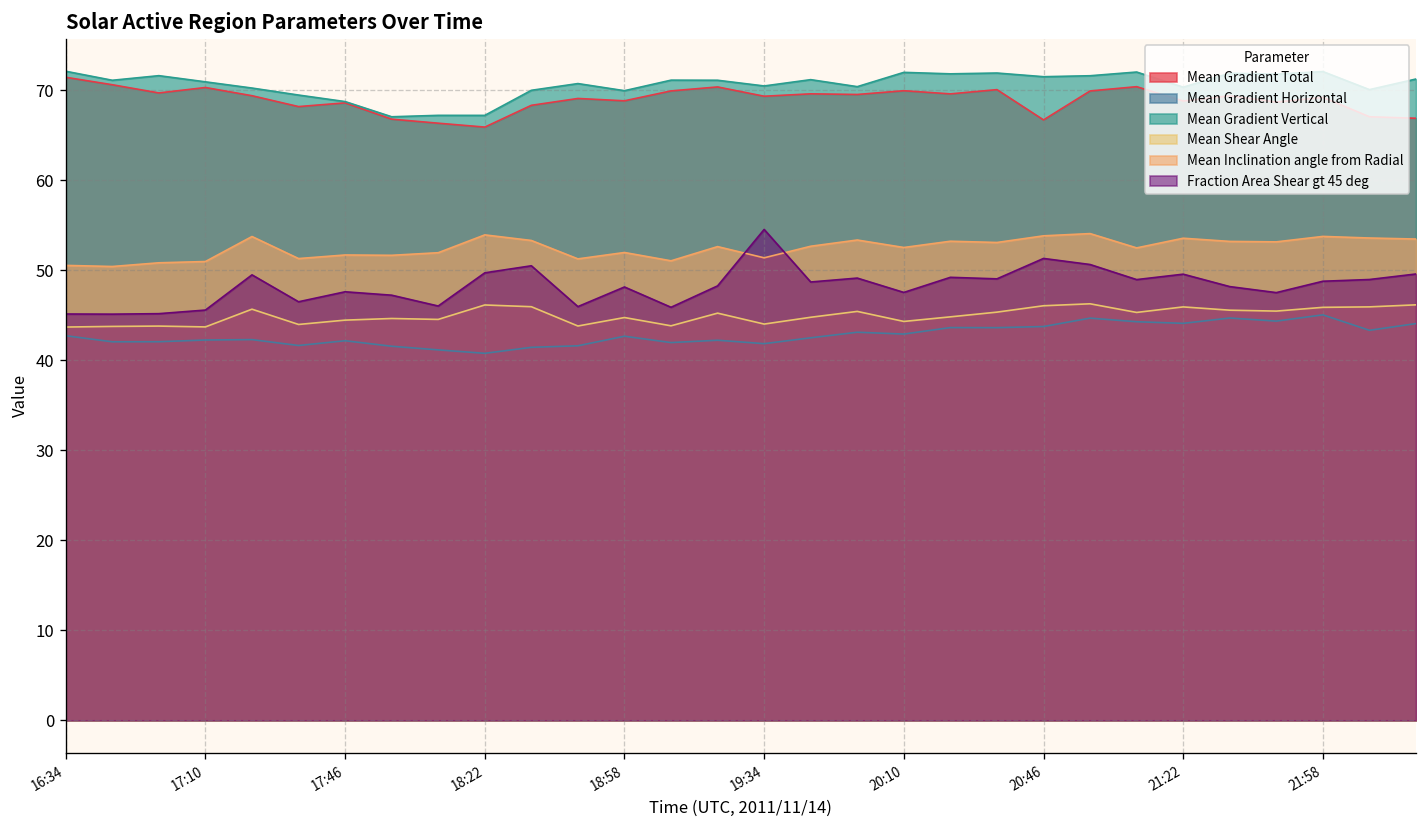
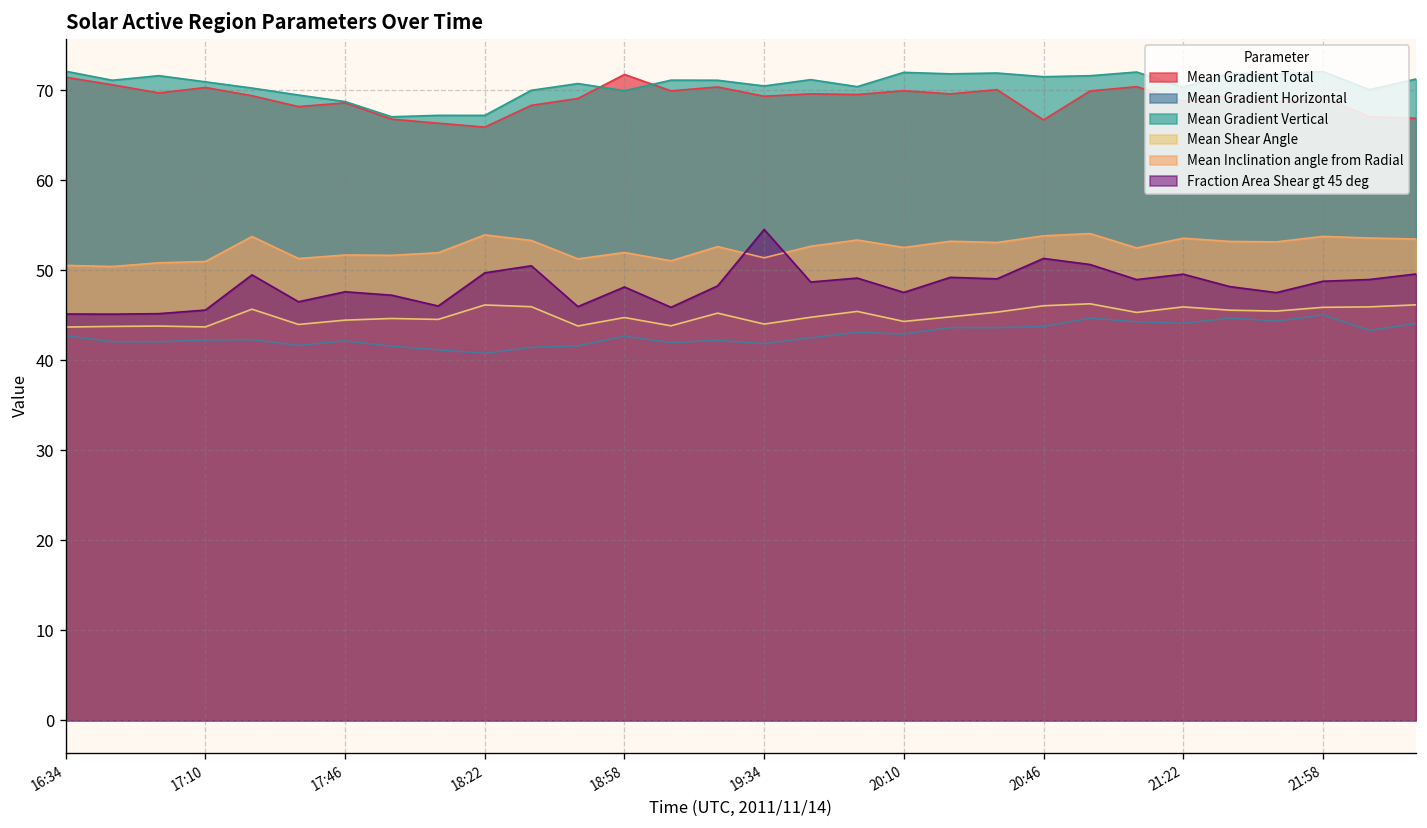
  {
    "Mean Gradient Total": {
      "16:34": 71,
      "17:10": 70,
      "18:22": 66,
-     "18:58": 69,
+     "18:58": 72,
      "19:34": 69,
      "20:10": 70,
      "20:46": 67
    },
    "Fraction Area Shear gt 45 deg": {
      "16:34": 45,
      "17:10": 46,
      "17:46": 48,
      "18:22": 50,
      "18:58": 48,
      "19:34": 55,
      "20:10": 48,
      "20:46": 51,
      "21:22": 50,
      "21:58": 49
    }
  }
